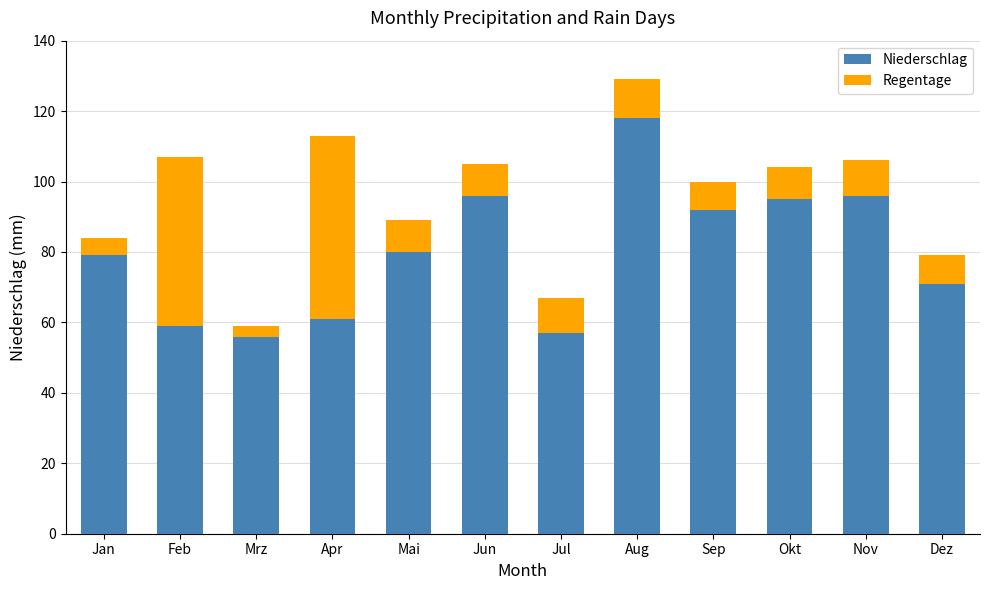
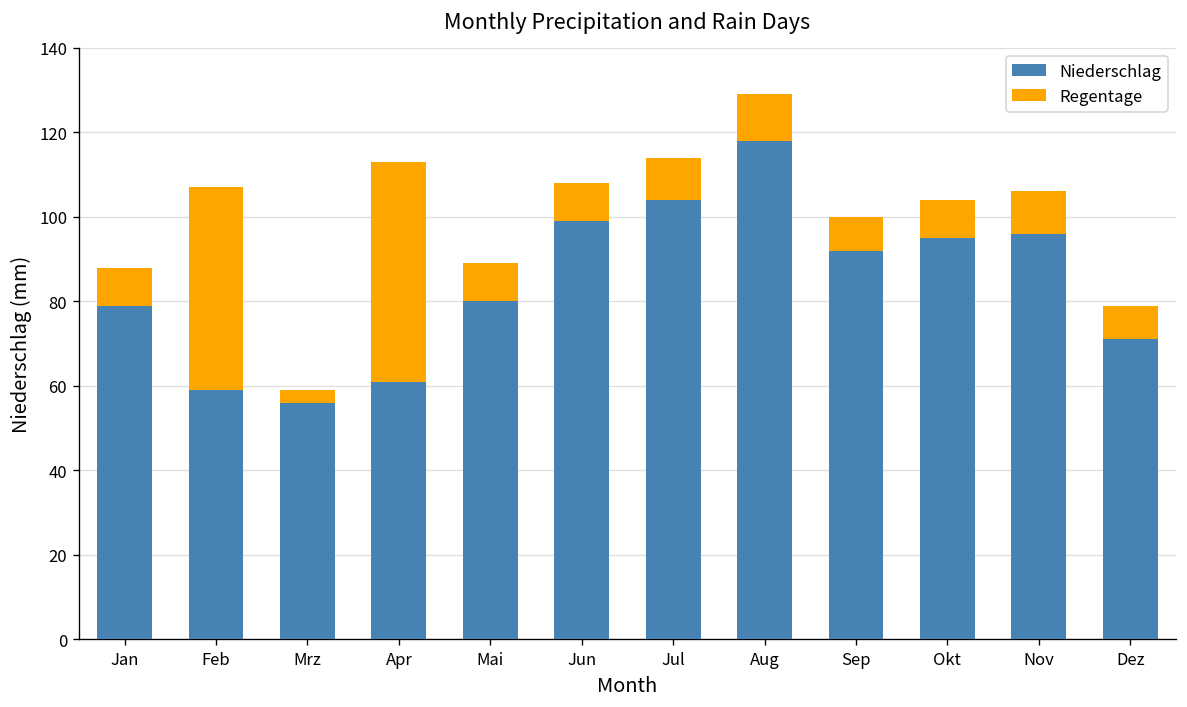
  {
    "Niederschlag": {
      "Jan": 79,
      "Feb": 59,
      "Mrz": 56,
      "Apr": 61,
      "Mai": 80,
-     "Jun": 96,
-     "Jul": 57,
+     "Jun": 99,
+     "Jul": 104,
      "Aug": 118,
      "Sep": 92,
      "Okt": 95,
      "Nov": 96,
      "Dez": 71
    },
    "Regentage": {
-     "Jan": 5,
+     "Jan": 9,
      "Feb": 48,
      "Mrz": 3,
      "Apr": 52,
      "Mai": 9,
      "Jun": 9,
      "Jul": 10,
      "Aug": 11,
      "Sep": 8,
      "Okt": 9,
      "Nov": 10,
      "Dez": 8
    }
  }
